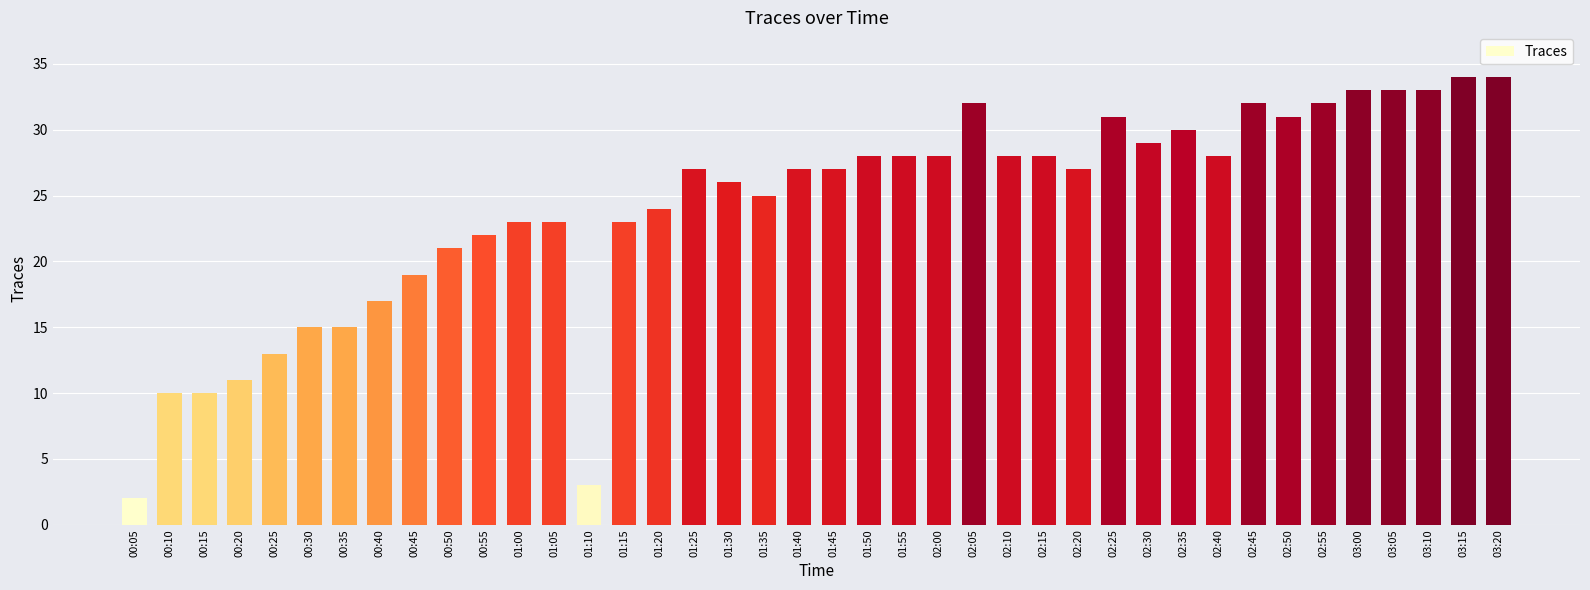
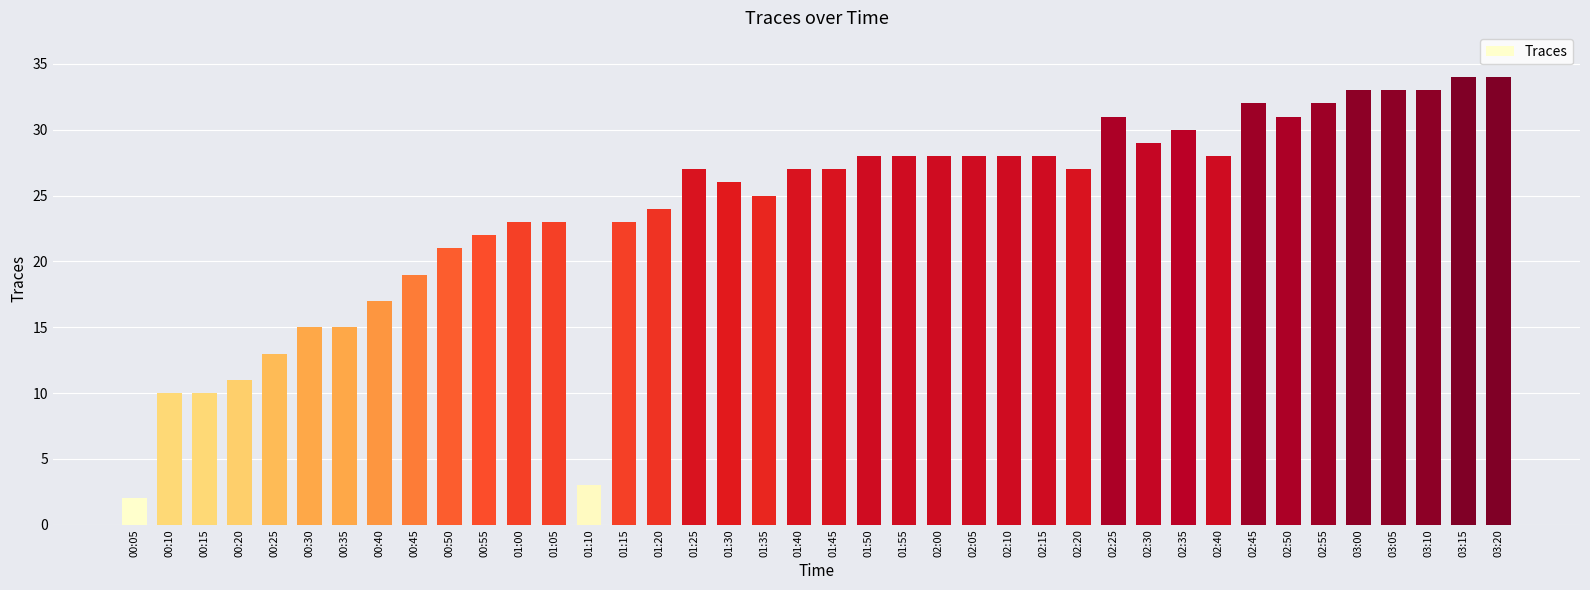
  {
    "00:05": 2,
    "00:10": 10,
    "00:15": 10,
    "00:20": 11,
    "00:25": 13,
    "00:30": 15,
    "00:35": 15,
    "00:40": 17,
    "00:45": 19,
    "00:50": 21,
    "00:55": 22,
    "01:00": 23,
    "01:05": 23,
    "01:10": 3,
    "01:15": 23,
    "01:20": 24,
    "01:25": 27,
    "01:30": 26,
    "01:35": 25,
    "01:40": 27,
    "01:45": 27,
    "01:50": 28,
    "01:55": 28,
    "02:00": 28,
-   "02:05": 32,
+   "02:05": 28,
    "02:10": 28,
    "02:15": 28,
    "02:20": 27,
    "02:25": 31,
    "02:30": 29,
    "02:35": 30,
    "02:40": 28,
    "02:45": 32,
    "02:50": 31,
    "02:55": 32,
    "03:00": 33,
    "03:05": 33,
    "03:10": 33,
    "03:15": 34,
    "03:20": 34
  }
